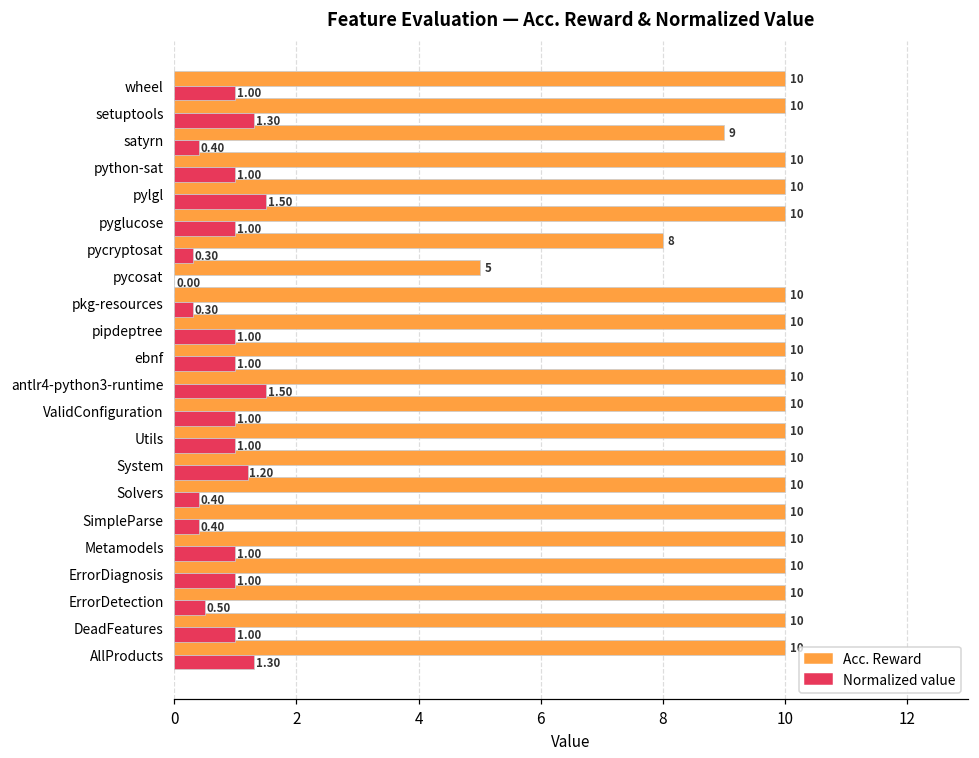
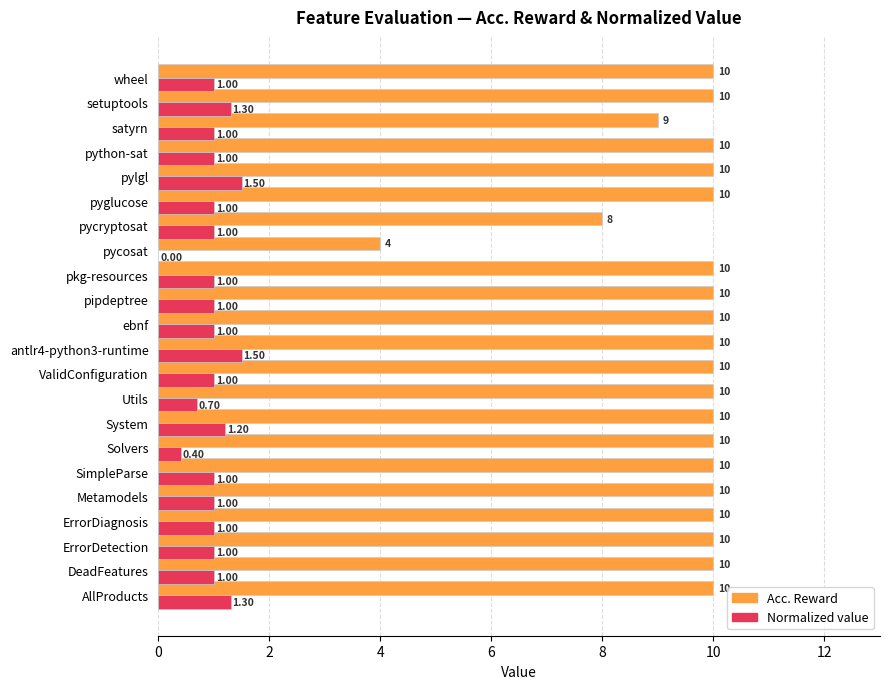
  {
    "Acc. Reward": {
      "wheel": 10,
      "setuptools": 10,
      "satyrn": 9,
      "python-sat": 10,
      "pylgl": 10,
      "pyglucose": 10,
      "pycryptosat": 8,
-     "pycosat": 5,
+     "pycosat": 4,
      "pkg-resources": 10,
      "pipdeptree": 10,
      "ebnf": 10,
      "antlr4-python3-runtime": 10,
      "ValidConfiguration": 10,
      "Utils": 10,
      "System": 10,
      "Solvers": 10,
      "SimpleParse": 10,
      "Metamodels": 10,
      "ErrorDiagnosis": 10,
      "ErrorDetection": 10,
      "DeadFeatures": 10
    },
    "Normalized value": {
      "wheel": 1.00,
      "setuptools": 1.30,
-     "satyrn": 0.40,
+     "satyrn": 1.00,
      "python-sat": 1.00,
      "pylgl": 1.50,
      "pyglucose": 1.00,
-     "pycryptosat": 0.30,
+     "pycryptosat": 1.00,
      "pycosat": 0.00,
-     "pkg-resources": 0.30,
+     "pkg-resources": 1.00,
      "pipdeptree": 1.00,
      "ebnf": 1.00,
      "antlr4-python3-runtime": 1.50,
      "ValidConfiguration": 1.00,
-     "Utils": 1.00,
+     "Utils": 0.70,
      "System": 1.20,
      "Solvers": 0.40,
-     "SimpleParse": 0.40,
+     "SimpleParse": 1.00,
      "Metamodels": 1.00,
      "ErrorDiagnosis": 1.00,
-     "ErrorDetection": 0.50,
+     "ErrorDetection": 1.00,
      "DeadFeatures": 1.00,
      "AllProducts": 1.30
    }
  }
